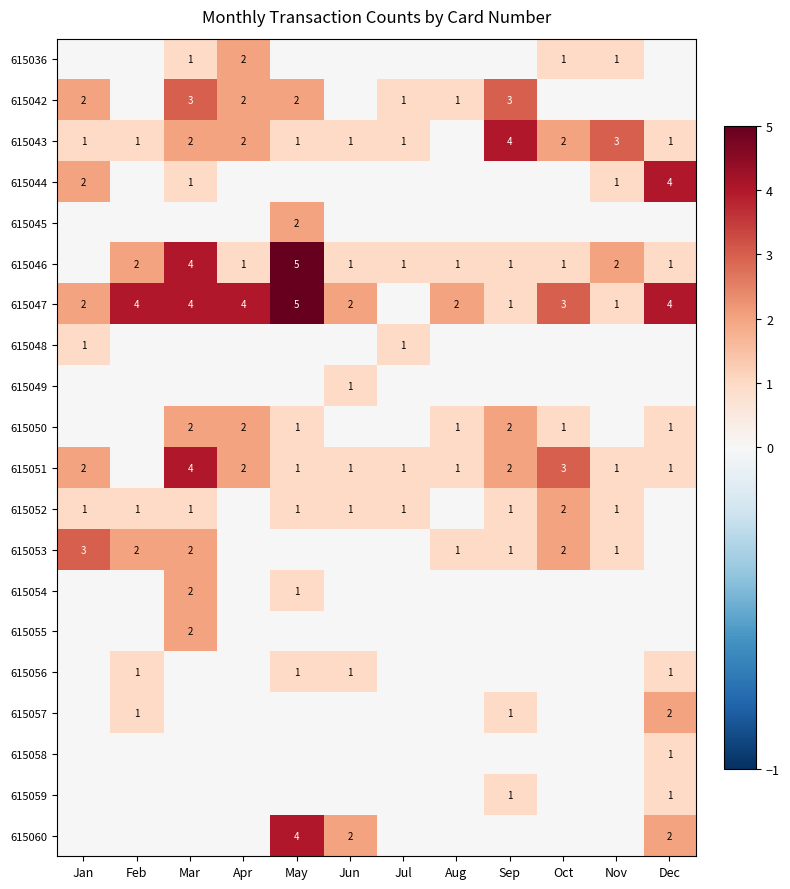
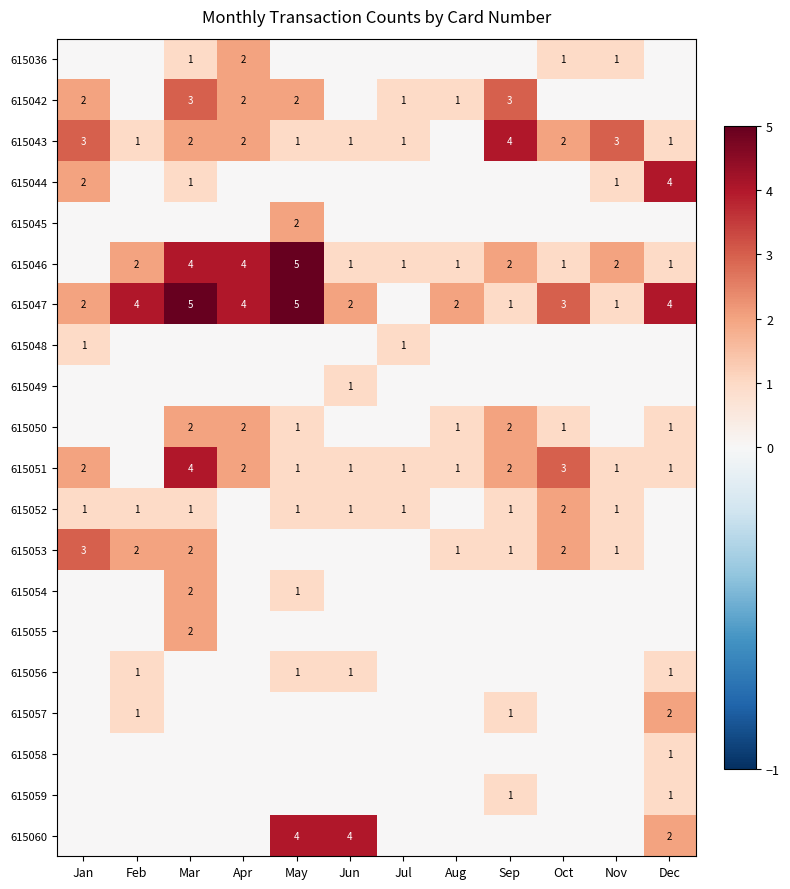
  {
    "615036": {
      "Mar": 1,
      "Apr": 2,
      "Oct": 1,
      "Nov": 1
    },
    "615042": {
      "Jan": 2,
      "Mar": 3,
      "Apr": 2,
      "May": 2,
      "Jul": 1,
      "Aug": 1,
      "Sep": 3
    },
    "615043": {
-     "Jan": 1,
+     "Jan": 3,
      "Feb": 1,
      "Mar": 2,
      "Apr": 2,
      "May": 1,
      "Jun": 1,
      "Jul": 1,
      "Sep": 4,
      "Oct": 2,
      "Nov": 3,
      "Dec": 1
    },
    "615044": {
      "Jan": 2,
      "Mar": 1,
      "Nov": 1,
      "Dec": 4
    },
    "615045": {
      "May": 2
    },
    "615046": {
      "Feb": 2,
      "Mar": 4,
-     "Apr": 1,
+     "Apr": 4,
      "May": 5,
      "Jun": 1,
      "Jul": 1,
      "Aug": 1,
-     "Sep": 1,
+     "Sep": 2,
      "Oct": 1,
      "Nov": 2,
      "Dec": 1
    },
    "615047": {
      "Jan": 2,
      "Feb": 4,
-     "Mar": 4,
+     "Mar": 5,
      "Apr": 4,
      "May": 5,
      "Jun": 2,
      "Aug": 2,
      "Sep": 1,
      "Oct": 3,
      "Nov": 1,
      "Dec": 4
    },
    "615048": {
      "Jan": 1,
      "Jul": 1
    },
    "615049": {
      "Jun": 1
    },
    "615050": {
      "Mar": 2,
      "Apr": 2,
      "May": 1,
      "Aug": 1,
      "Sep": 2,
      "Oct": 1,
      "Dec": 1
    },
    "615051": {
      "Jan": 2,
      "Mar": 4,
      "Apr": 2,
      "May": 1,
      "Jun": 1,
      "Jul": 1,
      "Aug": 1,
      "Sep": 2,
      "Oct": 3,
      "Nov": 1,
      "Dec": 1
    },
    "615052": {
      "Jan": 1,
      "Feb": 1,
      "Mar": 1,
      "May": 1,
      "Jun": 1,
      "Jul": 1,
      "Sep": 1,
      "Oct": 2,
      "Nov": 1
    },
    "615053": {
      "Jan": 3,
      "Feb": 2,
      "Mar": 2,
      "Aug": 1,
      "Sep": 1,
      "Oct": 2,
      "Nov": 1
    },
    "615054": {
      "Mar": 2,
      "May": 1
    },
    "615055": {
      "Mar": 2
    },
    "615056": {
      "Feb": 1,
      "May": 1,
      "Jun": 1,
      "Dec": 1
    },
    "615057": {
      "Feb": 1,
      "Sep": 1,
      "Dec": 2
    },
    "615058": {
      "Dec": 1
    },
    "615059": {
      "Sep": 1,
      "Dec": 1
    },
    "615060": {
      "May": 4,
-     "Jun": 2,
+     "Jun": 4,
      "Dec": 2
    }
  }
